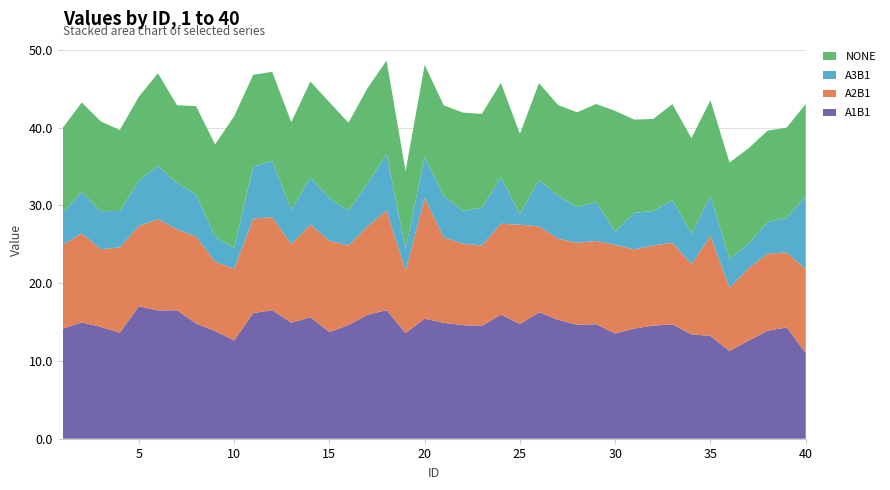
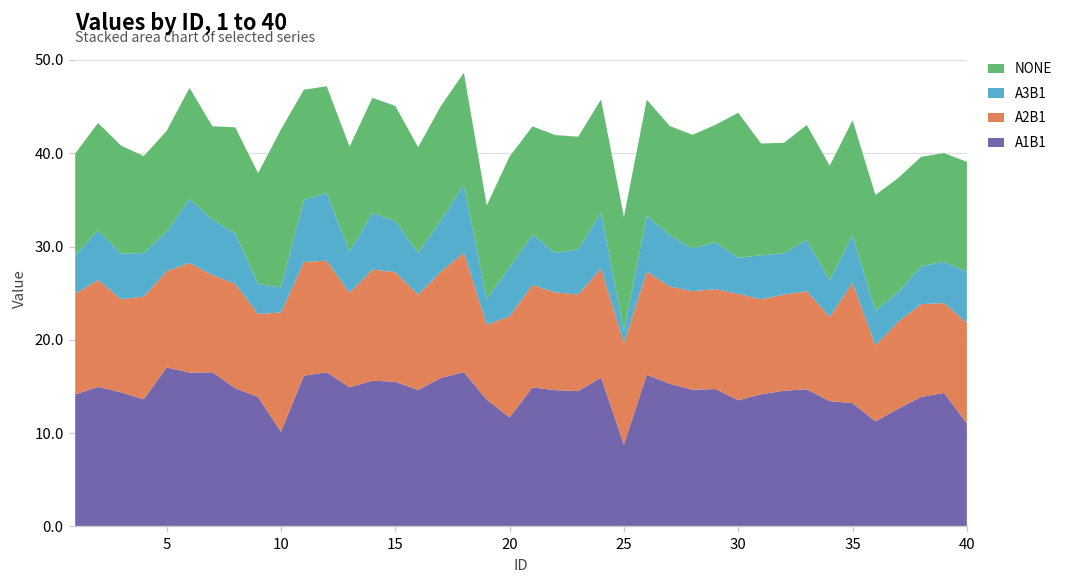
  {
    "A1B1": {
      "5": 17,
-     "10": 13,
-     "15": 14,
-     "20": 15,
-     "25": 15,
+     "10": 10,
+     "15": 16,
+     "20": 12,
+     "25": 9,
      "30": 14,
      "35": 13,
      "40": 11
    },
    "A2B1": {
      "5": 10,
-     "10": 9,
+     "10": 13,
      "15": 12,
-     "20": 16,
-     "25": 13,
+     "20": 11,
+     "25": 11,
      "30": 11,
      "35": 13,
      "40": 11
    },
    "A3B1": {
-     "5": 6,
+     "5": 4,
      "10": 3,
      "15": 5,
      "20": 5,
      "25": 1,
-     "30": 2,
+     "30": 4,
      "35": 5,
-     "40": 9
+     "40": 5
    },
    "NONE": {
      "5": 11,
      "10": 17,
      "15": 12,
      "20": 12,
-     "25": 10,
+     "25": 12,
      "30": 16,
      "35": 12,
      "40": 12
    }
  }
